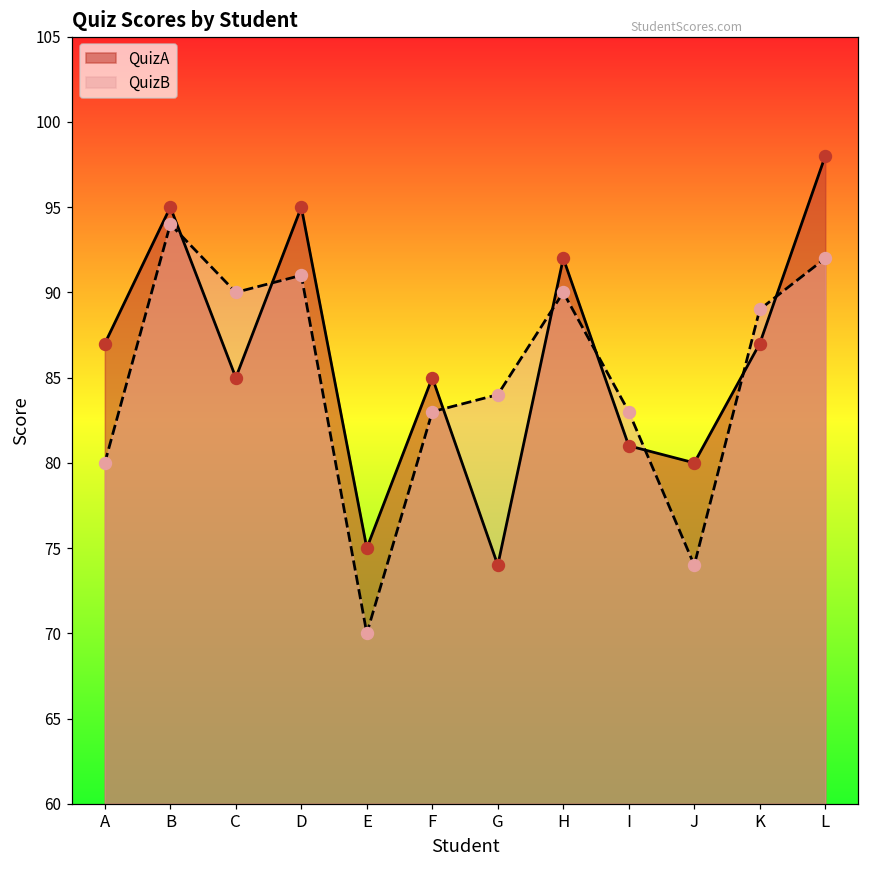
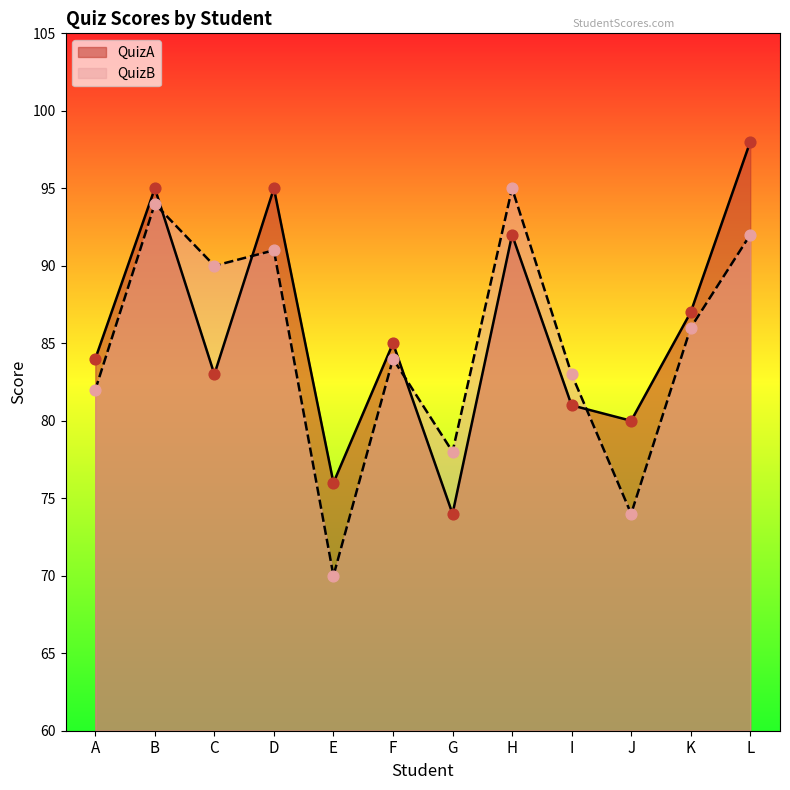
  {
    "QuizA": {
-     "A": 87,
+     "A": 84,
      "B": 95,
-     "C": 85,
+     "C": 83,
      "D": 95,
-     "E": 75,
+     "E": 76,
      "F": 85,
      "G": 74,
      "H": 92,
      "I": 81,
      "J": 80,
      "K": 87,
      "L": 98
    },
    "QuizB": {
-     "A": 80,
+     "A": 82,
      "B": 94,
      "C": 90,
      "D": 91,
      "E": 70,
-     "F": 83,
-     "G": 84,
-     "H": 90,
+     "F": 84,
+     "G": 78,
+     "H": 95,
      "I": 83,
      "J": 74,
-     "K": 89,
+     "K": 86,
      "L": 92
    }
  }
